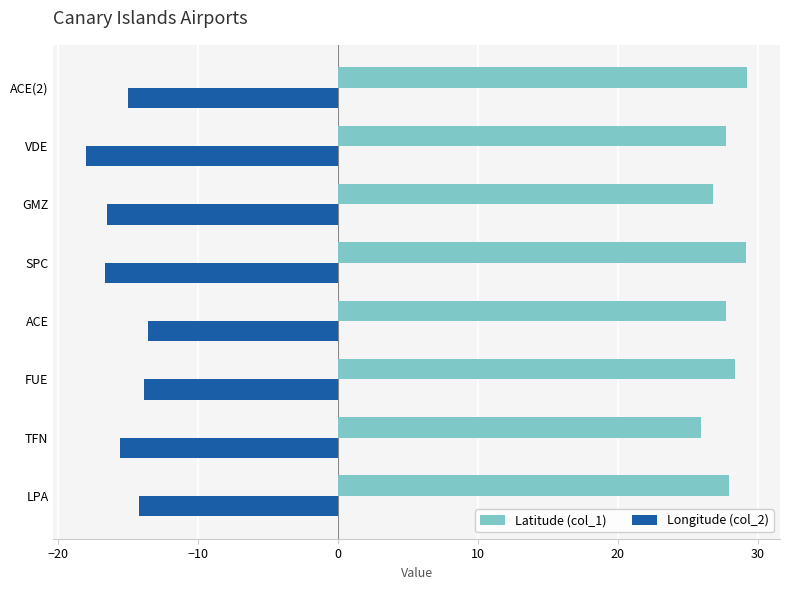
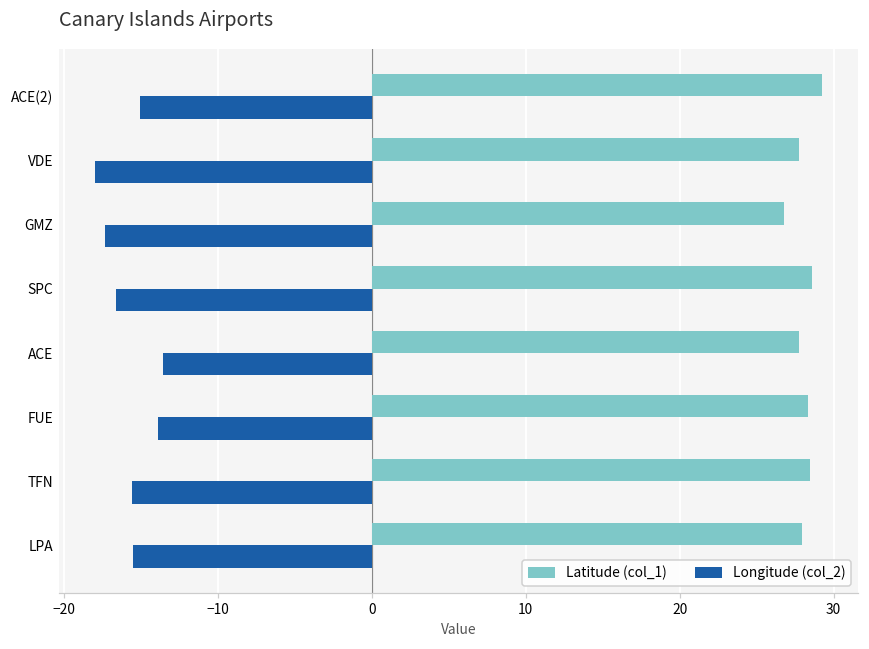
  {
    "Latitude (col_1)": {
      "ACE(2)": 29.2,
      "VDE": 27.8,
      "GMZ": 26.8,
-     "SPC": 29.2,
+     "SPC": 28.6,
      "ACE": 27.7,
      "FUE": 28.4,
-     "TFN": 25.9,
+     "TFN": 28.5,
      "LPA": 27.9
    },
    "Longitude (col_2)": {
      "ACE(2)": -15.0,
      "VDE": -18.0,
-     "GMZ": -16.5,
+     "GMZ": -17.3,
      "SPC": -16.6,
      "ACE": -13.6,
      "FUE": -13.9,
      "TFN": -15.6,
-     "LPA": -14.2
+     "LPA": -15.5
    }
  }
